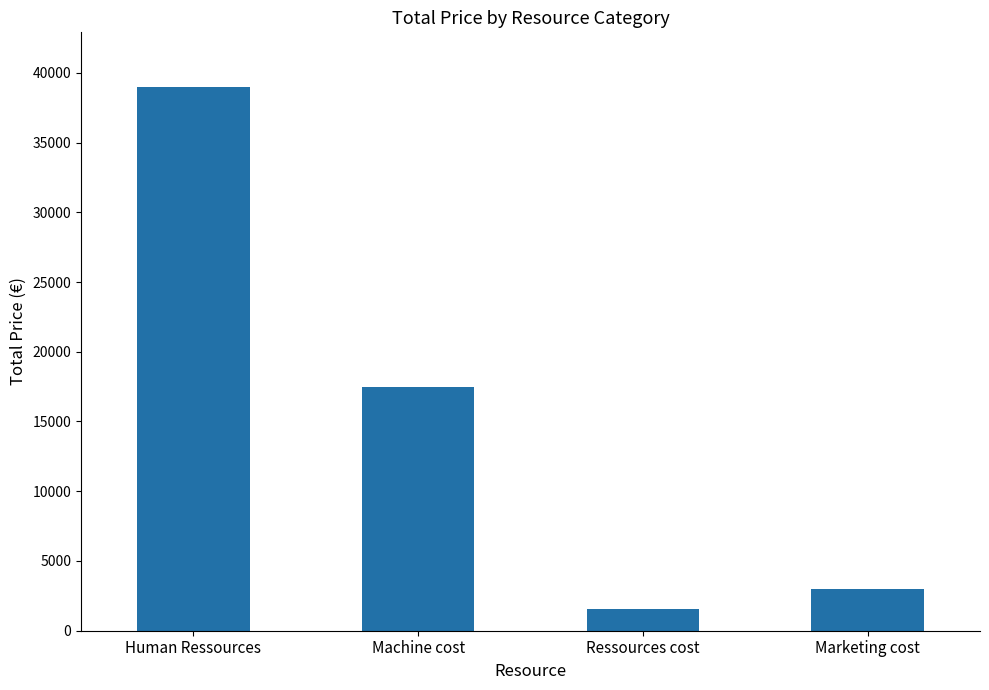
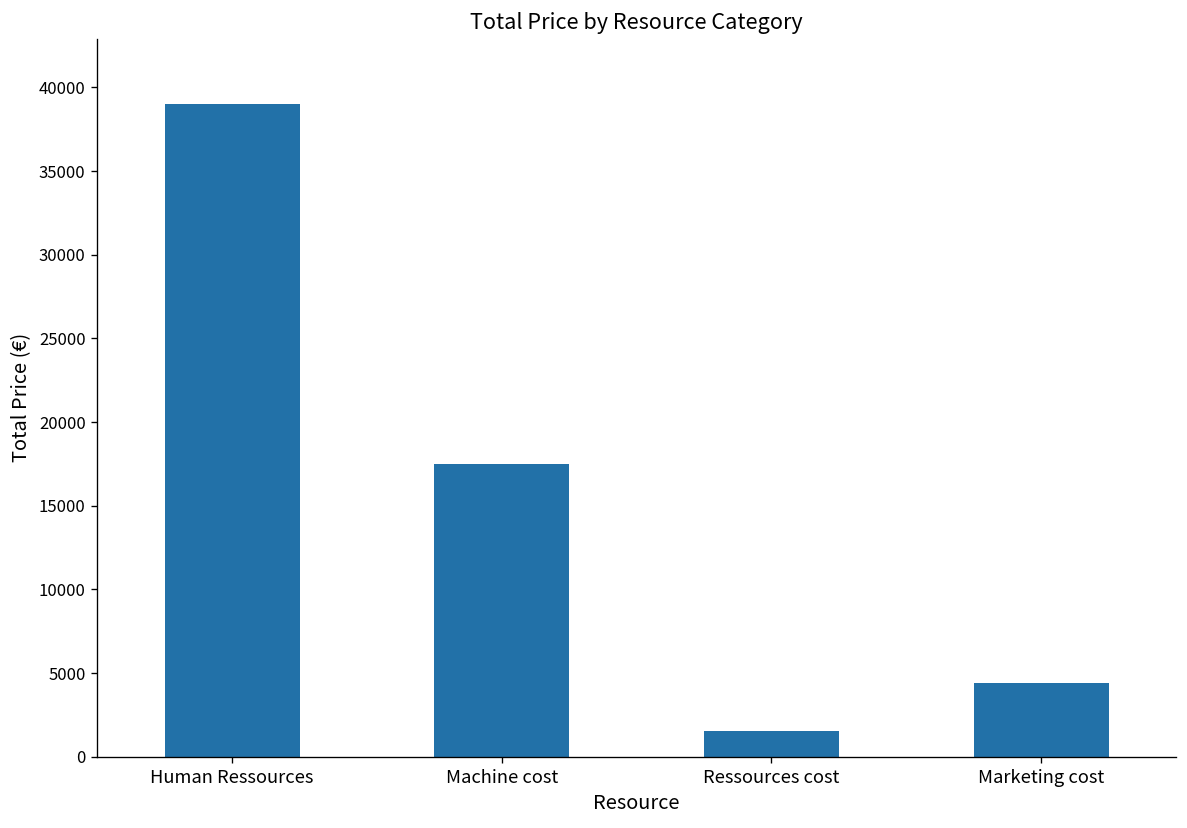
  {
    "Human Ressources": 39000,
    "Machine cost": 17500,
    "Ressources cost": 1500,
-   "Marketing cost": 3000
+   "Marketing cost": 4400
  }
